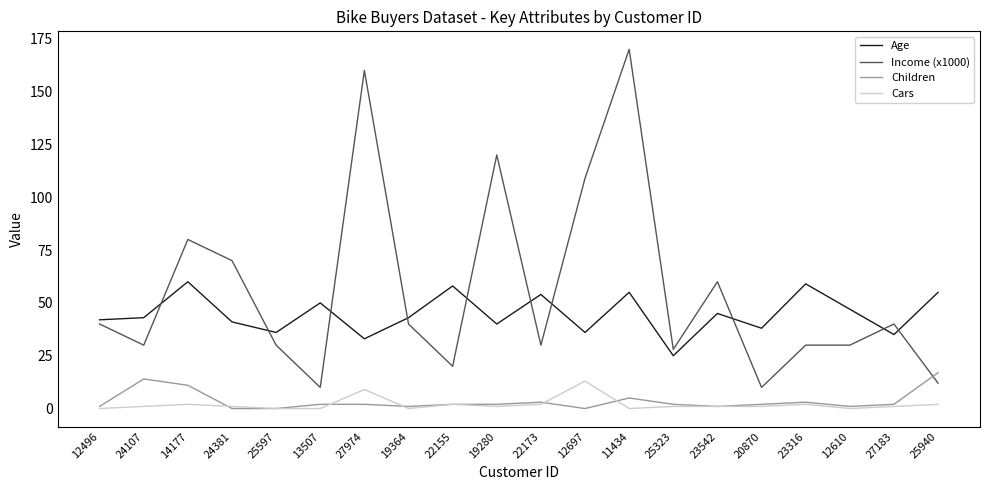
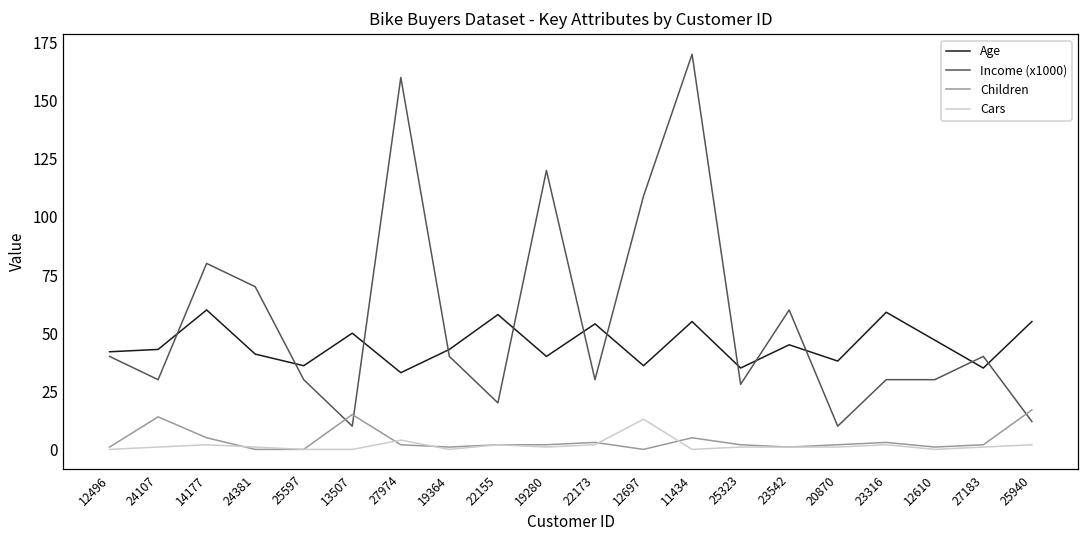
  {
    "Age": {
      "12496": 42,
      "24107": 43,
      "14177": 60,
      "24381": 41,
      "25597": 36,
      "13507": 50,
      "27974": 33,
      "19364": 43,
      "22155": 58,
      "19280": 40,
      "22173": 54,
      "12697": 36,
      "11434": 55,
-     "25323": 25,
+     "25323": 35,
      "23542": 45,
      "20870": 38,
      "23316": 59,
      "12610": 47,
      "27183": 35,
      "25940": 55
    },
    "Income (x1000)": {
      "12496": 40,
      "24107": 30,
      "14177": 80,
      "24381": 70,
      "25597": 30,
      "13507": 10,
      "27974": 160,
      "19364": 40,
      "22155": 20,
      "19280": 120,
      "22173": 30,
      "12697": 109,
      "11434": 170,
      "25323": 28,
      "23542": 60,
      "20870": 10,
      "23316": 30,
      "12610": 30,
      "27183": 40,
      "25940": 12
    },
    "Children": {
      "24107": 14,
-     "14177": 11,
-     "13507": 2,
+     "14177": 5,
+     "13507": 15,
      "27974": 2,
      "12697": 0,
      "11434": 5,
      "25940": 17
    },
    "Cars": {
      "24107": 1,
      "14177": 2,
      "13507": 0,
-     "27974": 9,
+     "27974": 4,
      "12697": 13,
      "11434": 0,
      "25940": 2
    }
  }
